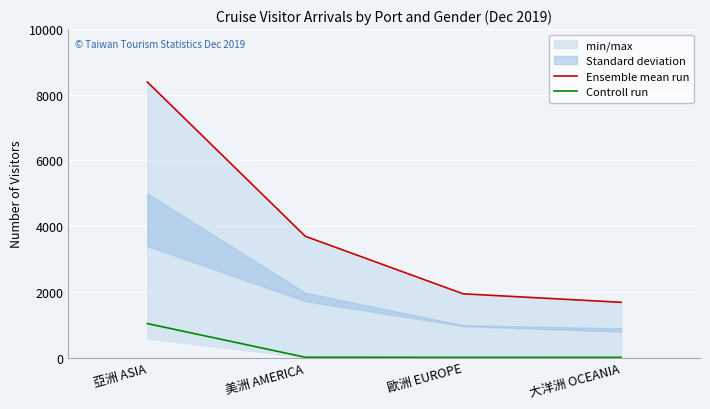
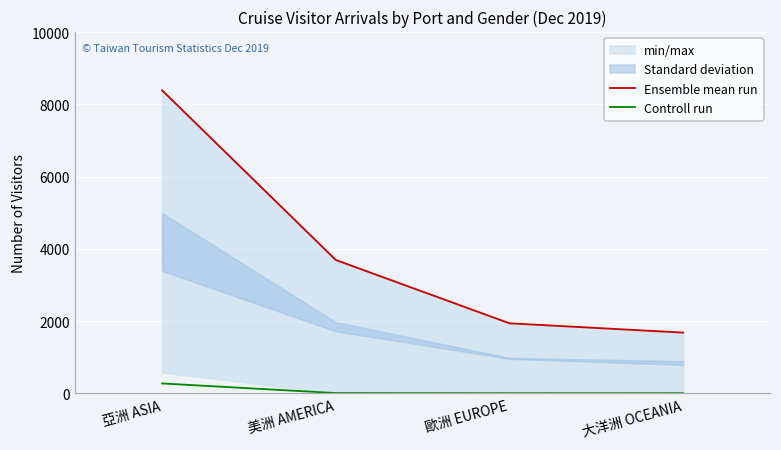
  {
    "Controll run": {
-     "亞洲 ASIA": 1000,
+     "亞洲 ASIA": 300,
      "美洲 AMERICA": 0,
      "歐洲 EUROPE": 0,
      "大洋洲 OCEANIA": 0
    }
  }
